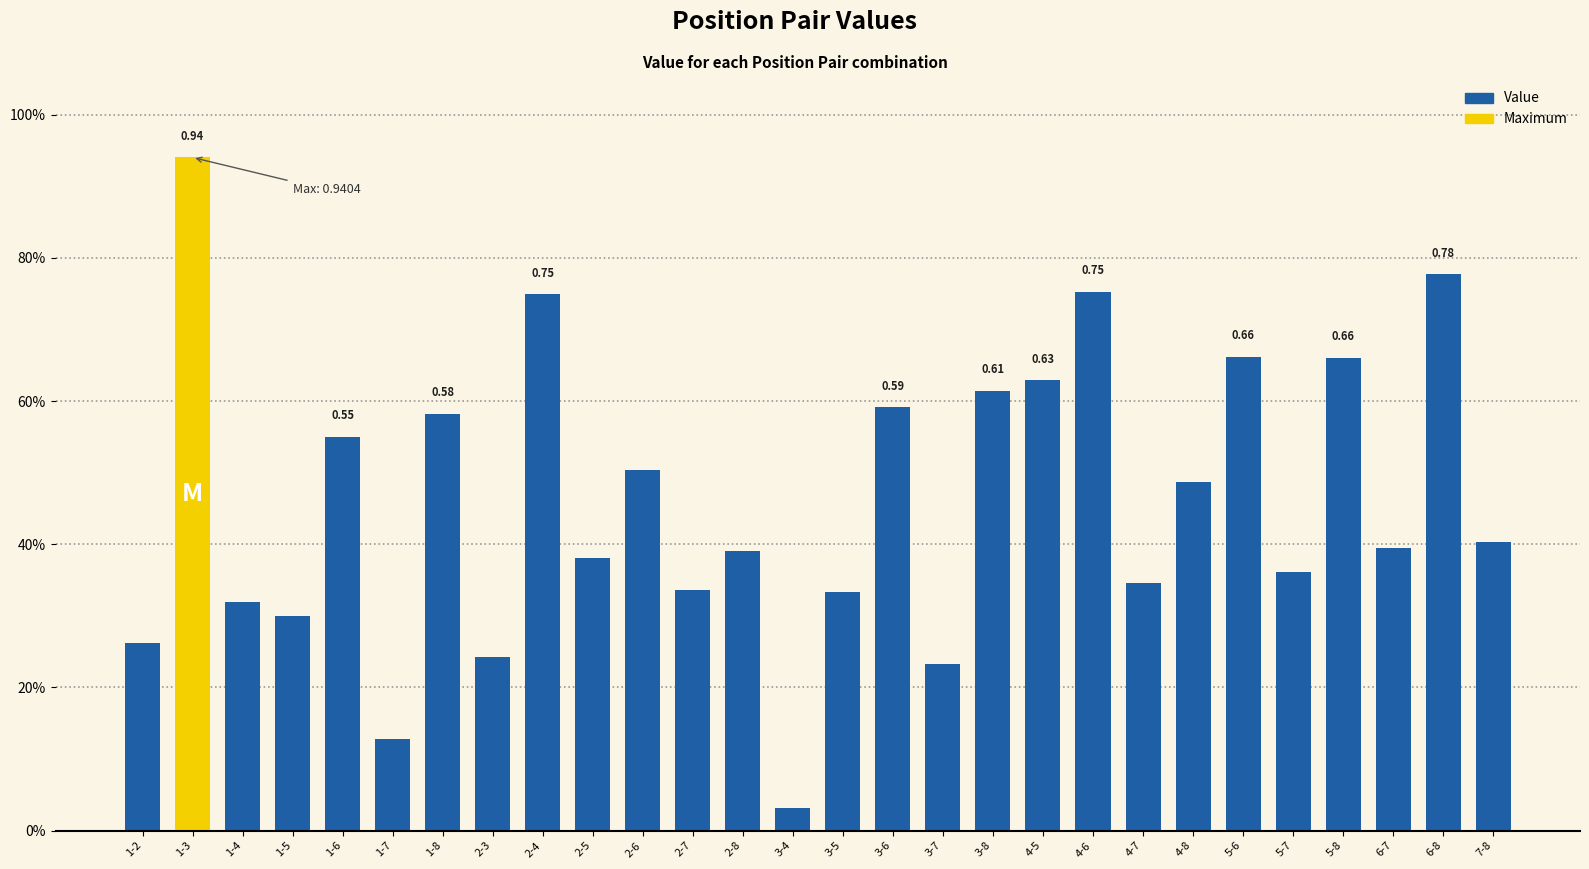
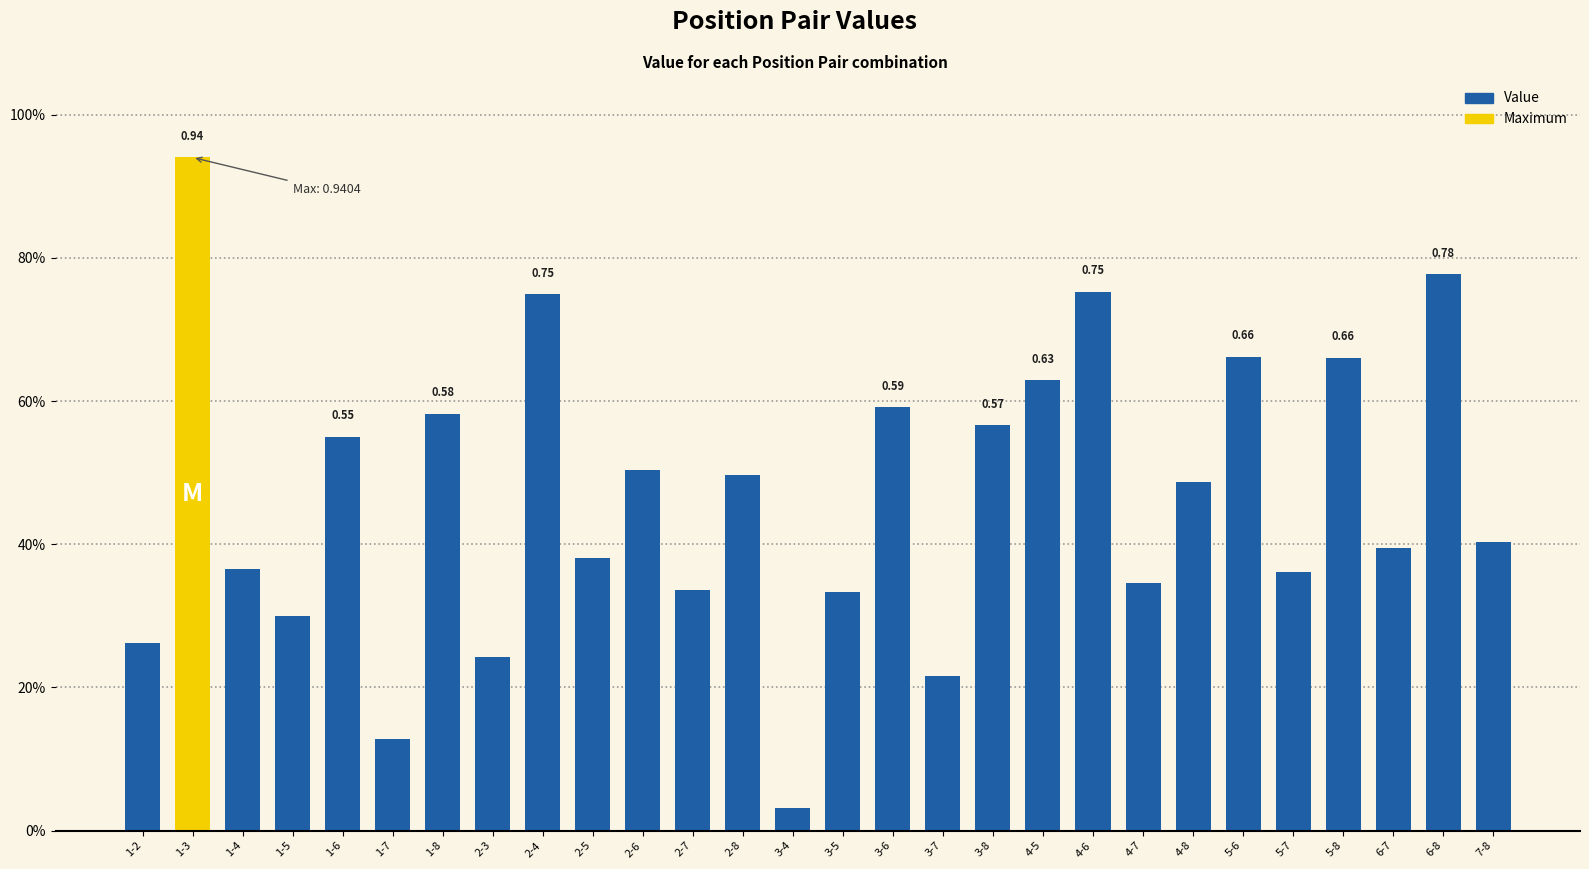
  {
    "1-3": "0.94",
-   "1-4": "32%",
+   "1-4": "37%",
    "1-6": "0.55",
    "1-8": "0.58",
    "2-4": "0.75",
-   "2-8": "39%",
+   "2-8": "50%",
    "3-6": "0.59",
-   "3-7": "23%",
-   "3-8": "0.61",
+   "3-7": "22%",
+   "3-8": "0.57",
    "4-5": "0.63",
    "4-6": "0.75",
    "5-6": "0.66",
    "5-8": "0.66",
    "6-8": "0.78"
  }
